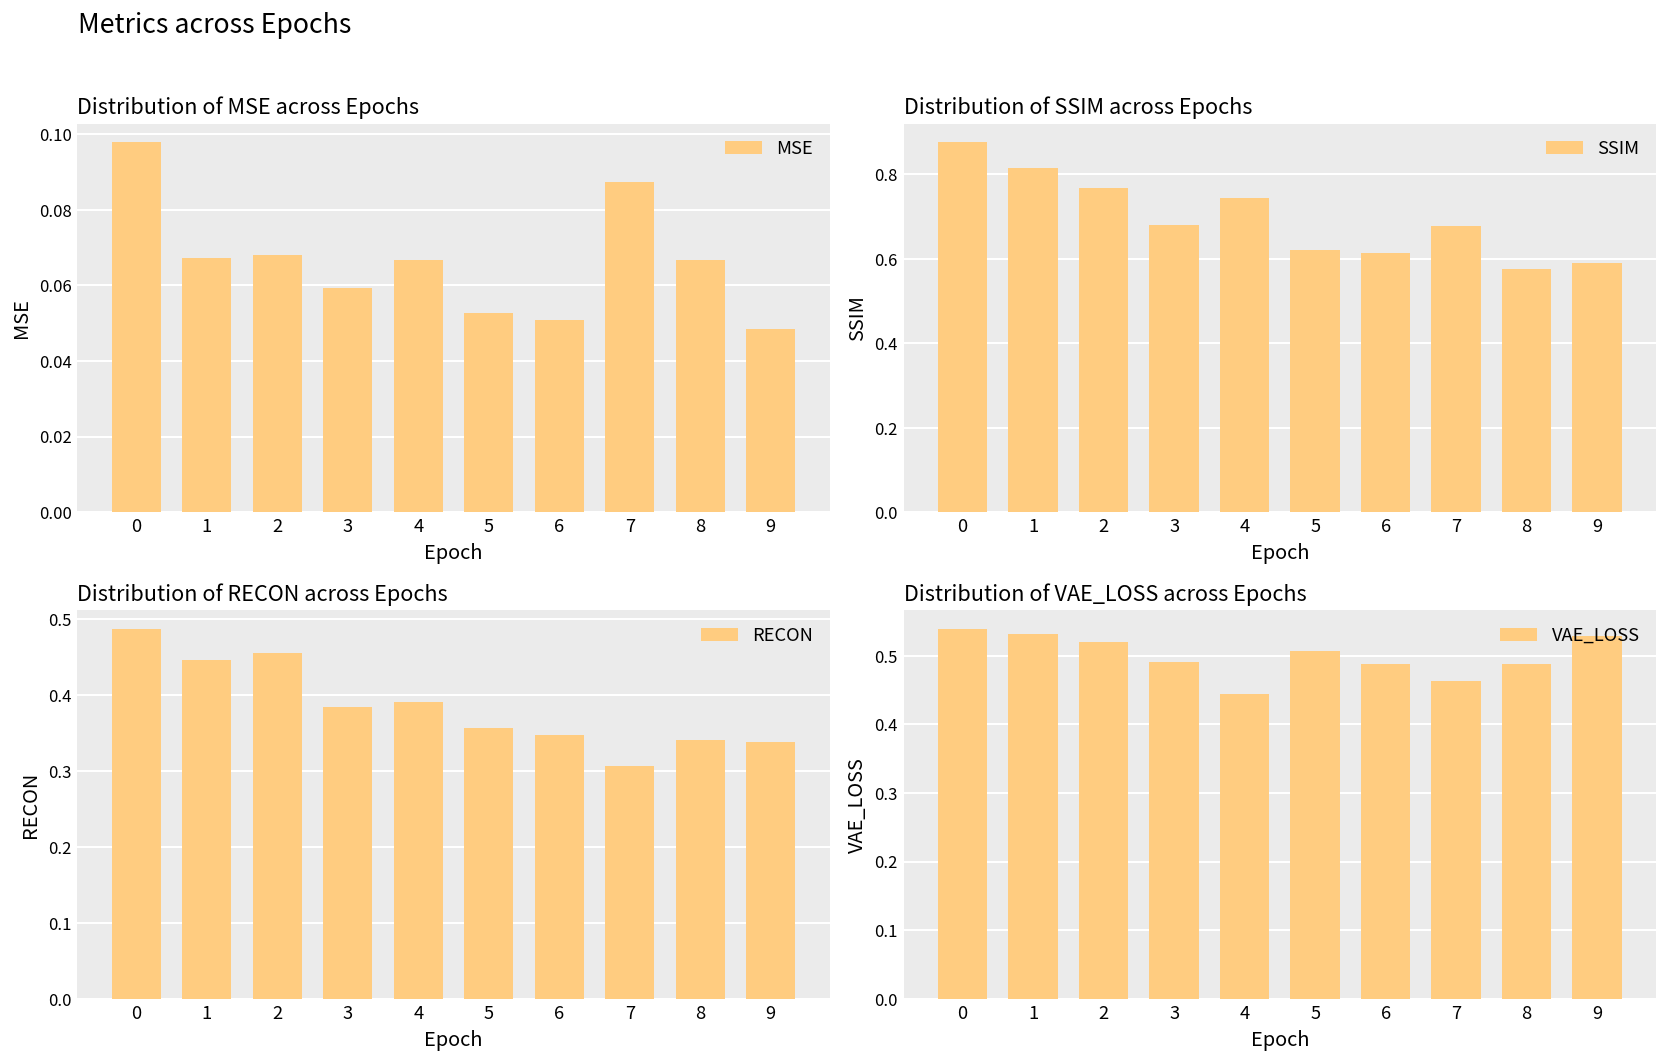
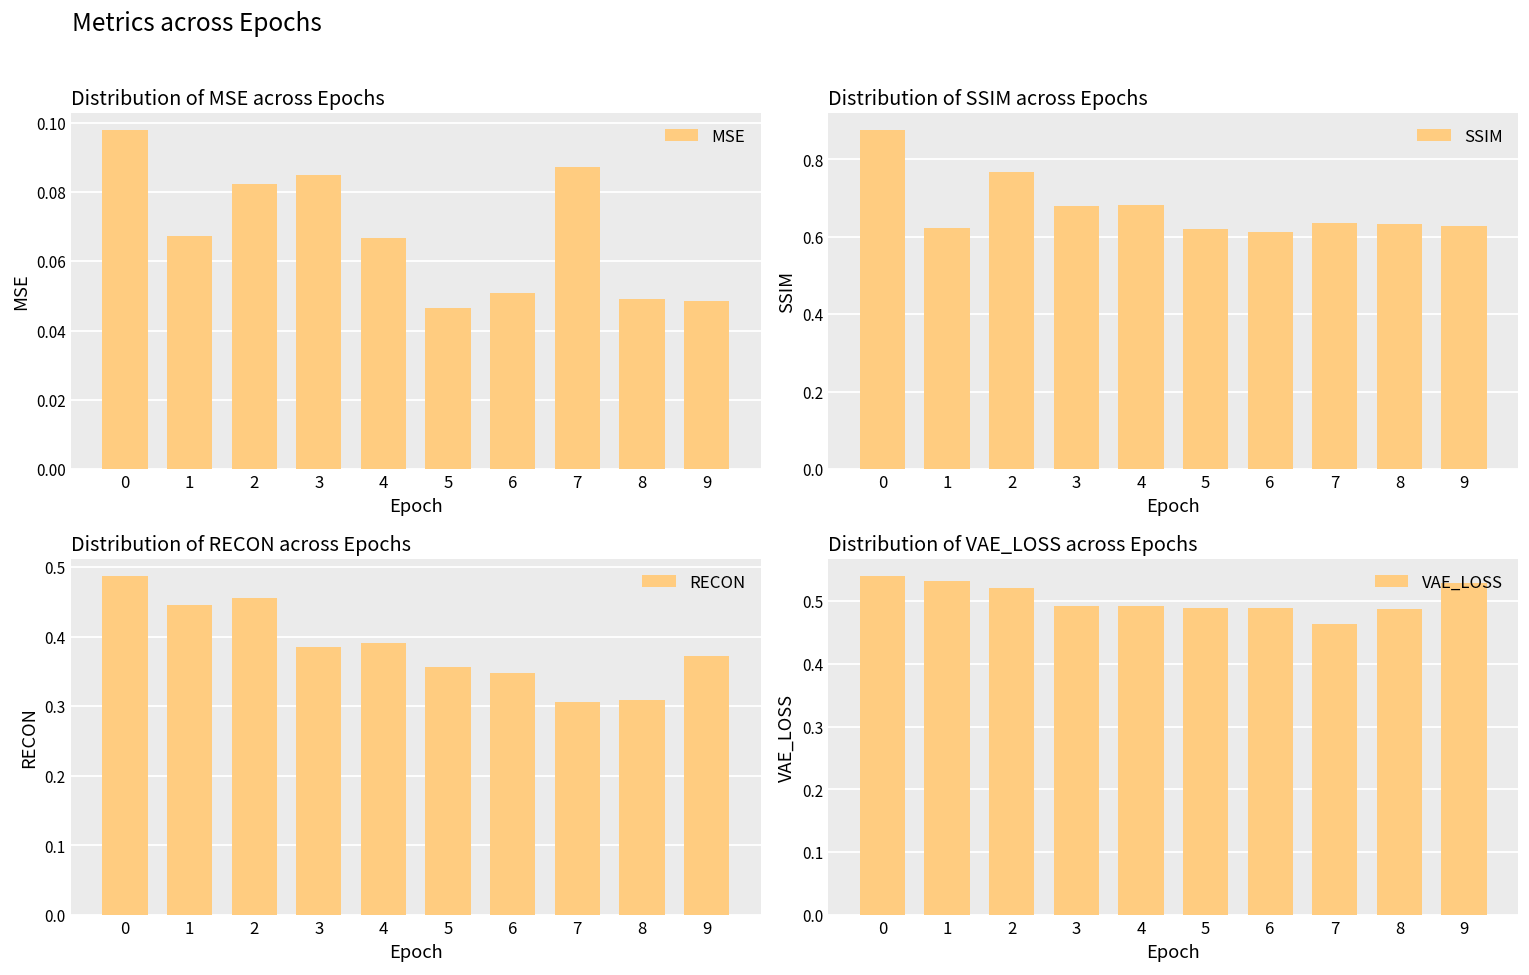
  {
    "Distribution of MSE across Epochs": {
      "0": 0.098,
      "1": 0.067,
-     "2": 0.068,
-     "3": 0.059,
+     "2": 0.082,
+     "3": 0.085,
      "4": 0.067,
-     "5": 0.053,
+     "5": 0.046,
      "6": 0.051,
      "7": 0.087,
-     "8": 0.067,
+     "8": 0.049,
      "9": 0.048
    },
    "Distribution of SSIM across Epochs": {
      "0": 0.88,
-     "1": 0.82,
+     "1": 0.62,
      "2": 0.77,
      "3": 0.68,
-     "4": 0.74,
+     "4": 0.68,
      "5": 0.62,
      "6": 0.61,
-     "7": 0.68,
-     "8": 0.57,
-     "9": 0.59
+     "7": 0.64,
+     "8": 0.63,
+     "9": 0.63
    },
    "Distribution of RECON across Epochs": {
      "0": 0.49,
      "1": 0.45,
      "2": 0.46,
      "3": 0.38,
      "4": 0.39,
      "5": 0.36,
      "6": 0.35,
      "7": 0.31,
-     "8": 0.34,
-     "9": 0.34
+     "8": 0.31,
+     "9": 0.37
    },
    "Distribution of VAE_LOSS across Epochs": {
      "0": 0.54,
      "1": 0.53,
      "2": 0.52,
      "3": 0.49,
-     "4": 0.44,
-     "5": 0.51,
+     "4": 0.49,
+     "5": 0.49,
      "6": 0.49,
      "7": 0.46,
      "8": 0.49,
      "9": 0.53
    }
  }
